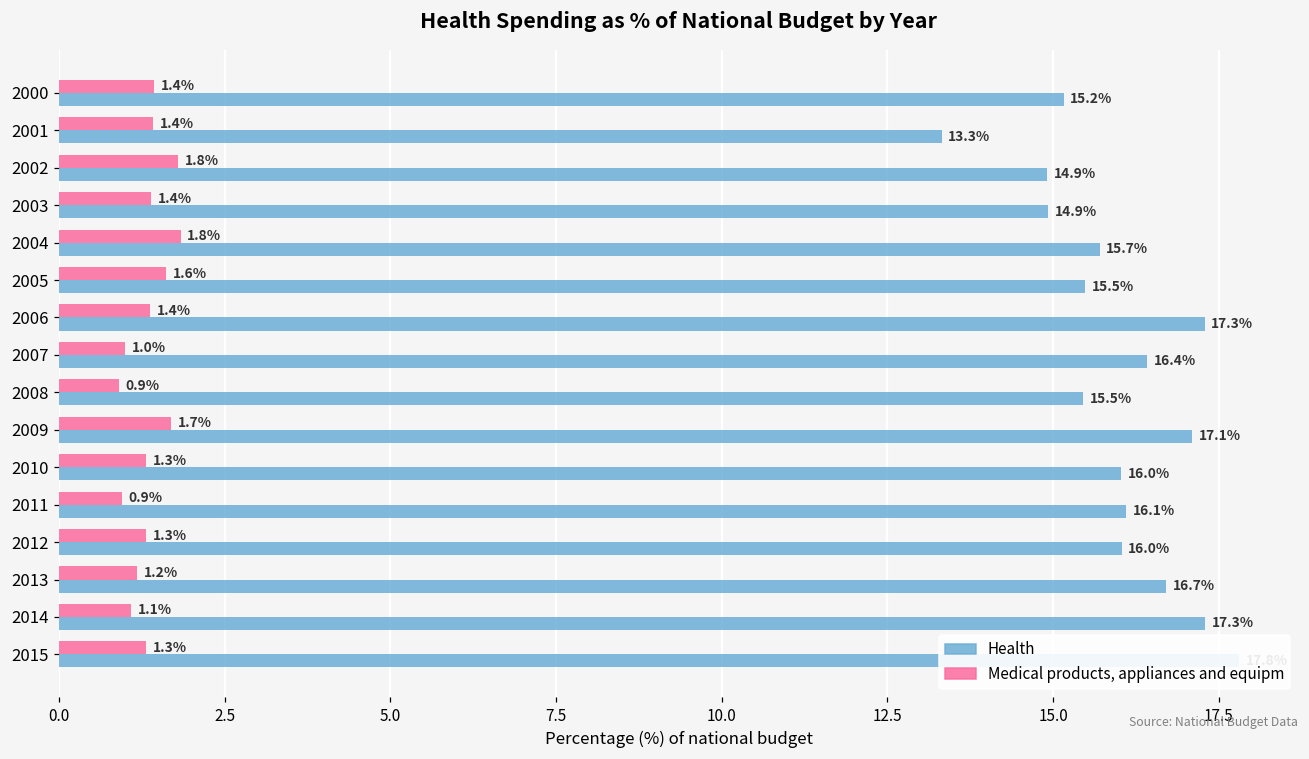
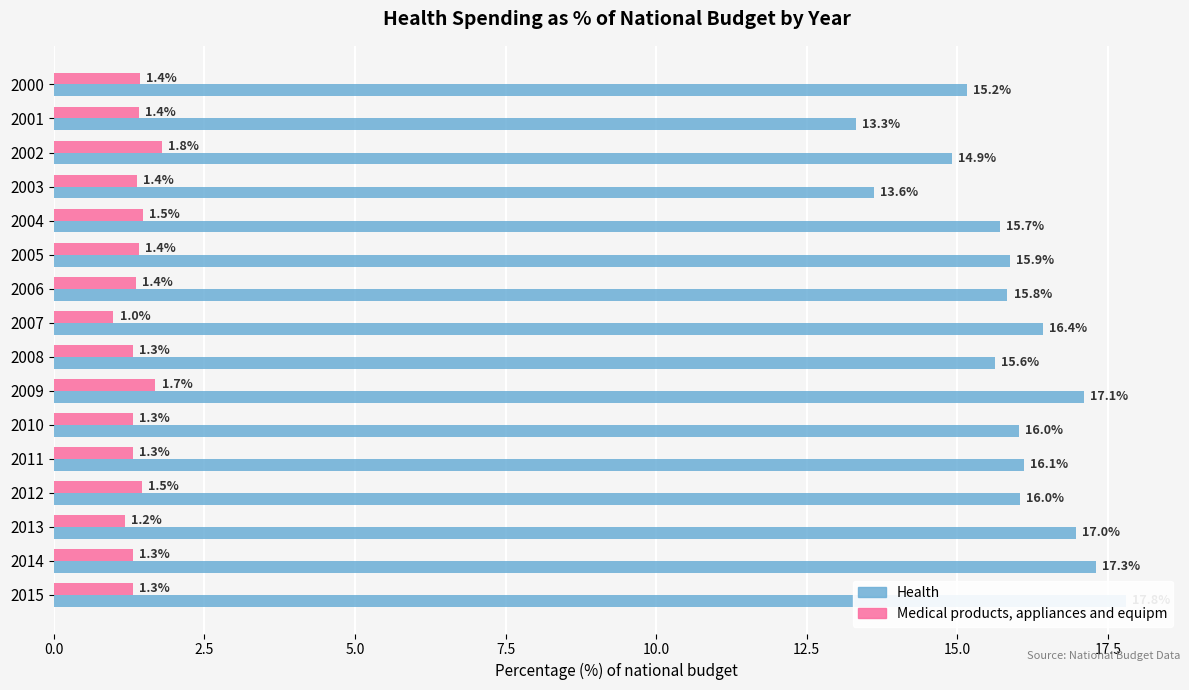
  {
    "Health": {
      "2000": "15.2%",
      "2001": "13.3%",
      "2002": "14.9%",
-     "2003": "14.9%",
+     "2003": "13.6%",
      "2004": "15.7%",
-     "2005": "15.5%",
-     "2006": "17.3%",
+     "2005": "15.9%",
+     "2006": "15.8%",
      "2007": "16.4%",
-     "2008": "15.5%",
+     "2008": "15.6%",
      "2009": "17.1%",
      "2010": "16.0%",
      "2011": "16.1%",
      "2012": "16.0%",
-     "2013": "16.7%",
+     "2013": "17.0%",
      "2014": "17.3%"
    },
    "Medical products, appliances and equipm": {
      "2000": "1.4%",
      "2001": "1.4%",
      "2002": "1.8%",
      "2003": "1.4%",
-     "2004": "1.8%",
-     "2005": "1.6%",
+     "2004": "1.5%",
+     "2005": "1.4%",
      "2006": "1.4%",
      "2007": "1.0%",
-     "2008": "0.9%",
+     "2008": "1.3%",
      "2009": "1.7%",
      "2010": "1.3%",
-     "2011": "0.9%",
-     "2012": "1.3%",
+     "2011": "1.3%",
+     "2012": "1.5%",
      "2013": "1.2%",
-     "2014": "1.1%",
+     "2014": "1.3%",
      "2015": "1.3%"
    }
  }
